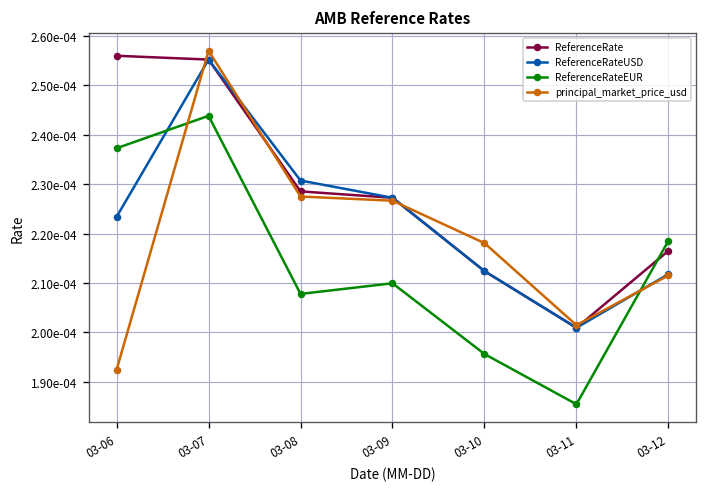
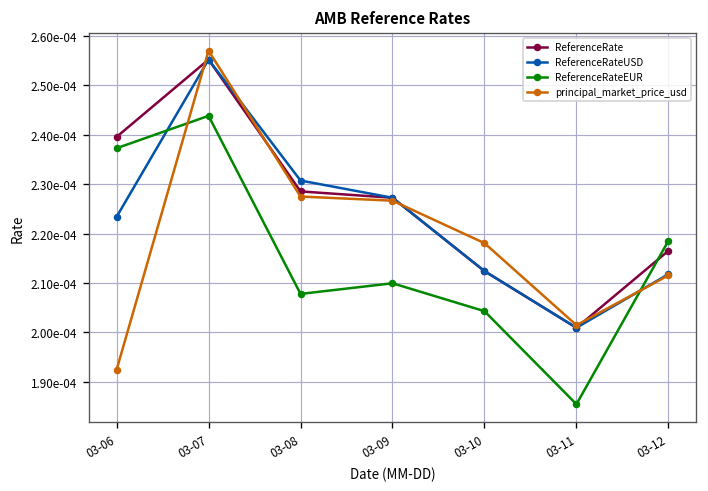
  {
    "ReferenceRate": {
-     "03-06": 0.000256,
+     "03-06": 0.000240,
      "03-08": 0.000229,
      "03-12": 0.000217
    },
    "ReferenceRateUSD": {
      "03-06": 0.000223,
      "03-08": 0.000231
    },
    "ReferenceRateEUR": {
      "03-06": 0.000237,
      "03-07": 0.000244,
      "03-08": 0.000208,
      "03-09": 0.000210,
-     "03-10": 0.000196,
+     "03-10": 0.000204,
      "03-11": 0.000185,
      "03-12": 0.000219
    },
    "principal_market_price_usd": {
      "03-06": 0.000192,
      "03-07": 0.000257,
      "03-08": 0.000227,
      "03-10": 0.000218
    }
  }
